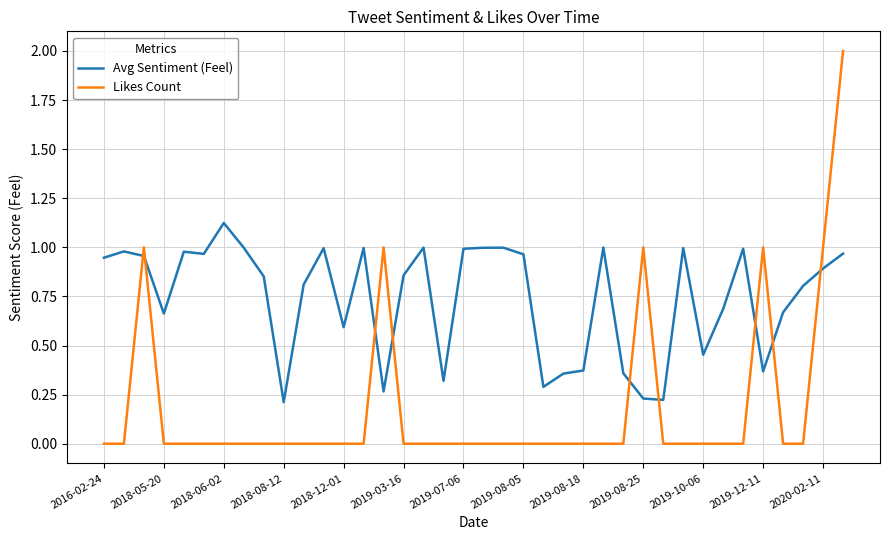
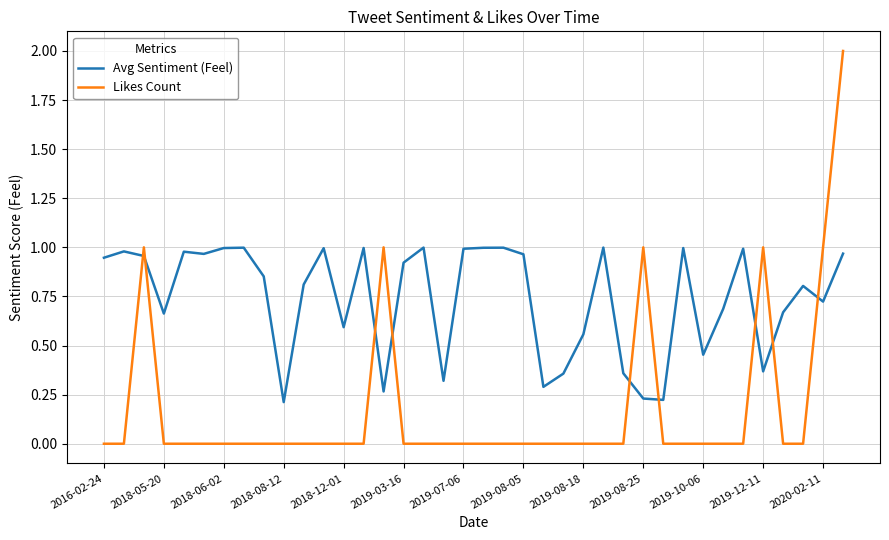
  {
    "Avg Sentiment (Feel)": {
      "2016-02-24": 0.95,
-     "2018-06-02": 1.12,
+     "2018-06-02": 1.00,
      "2018-08-12": 0.21,
      "2018-12-01": 0.59,
-     "2019-03-16": 0.86,
+     "2019-03-16": 0.92,
      "2019-08-05": 0.96,
-     "2019-08-18": 0.37,
+     "2019-08-18": 0.56,
      "2019-10-06": 0.45,
      "2019-12-11": 0.37,
-     "2020-02-11": 0.89
+     "2020-02-11": 0.72
    },
    "Likes Count": {
      "2016-02-24": 0.00,
      "2018-06-02": 0.00,
      "2018-08-12": 0.00,
      "2018-12-01": 0.00,
      "2019-03-16": 0.00,
      "2019-08-05": 0.00,
      "2019-08-18": 0.00,
      "2019-10-06": 0.00,
      "2019-12-11": 1.00,
      "2020-02-11": 1.00
    }
  }
